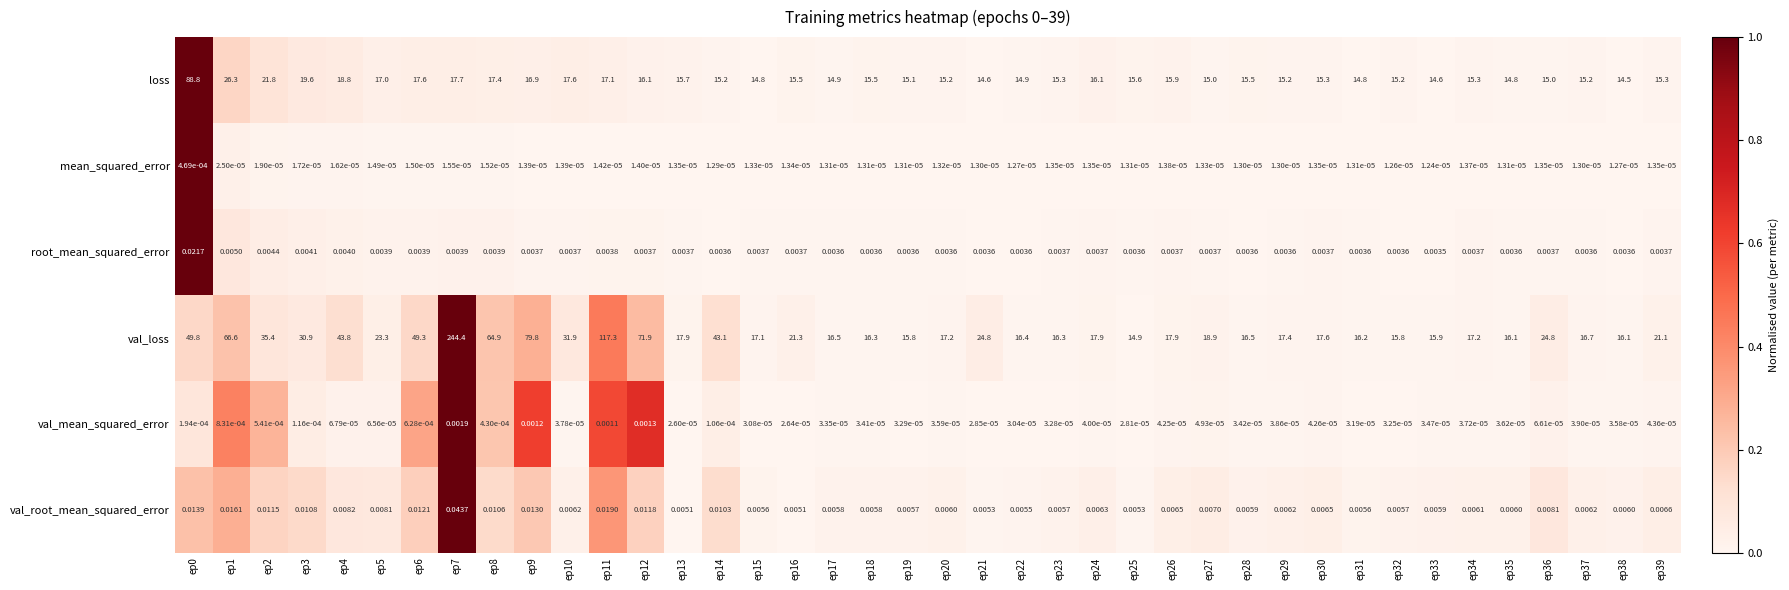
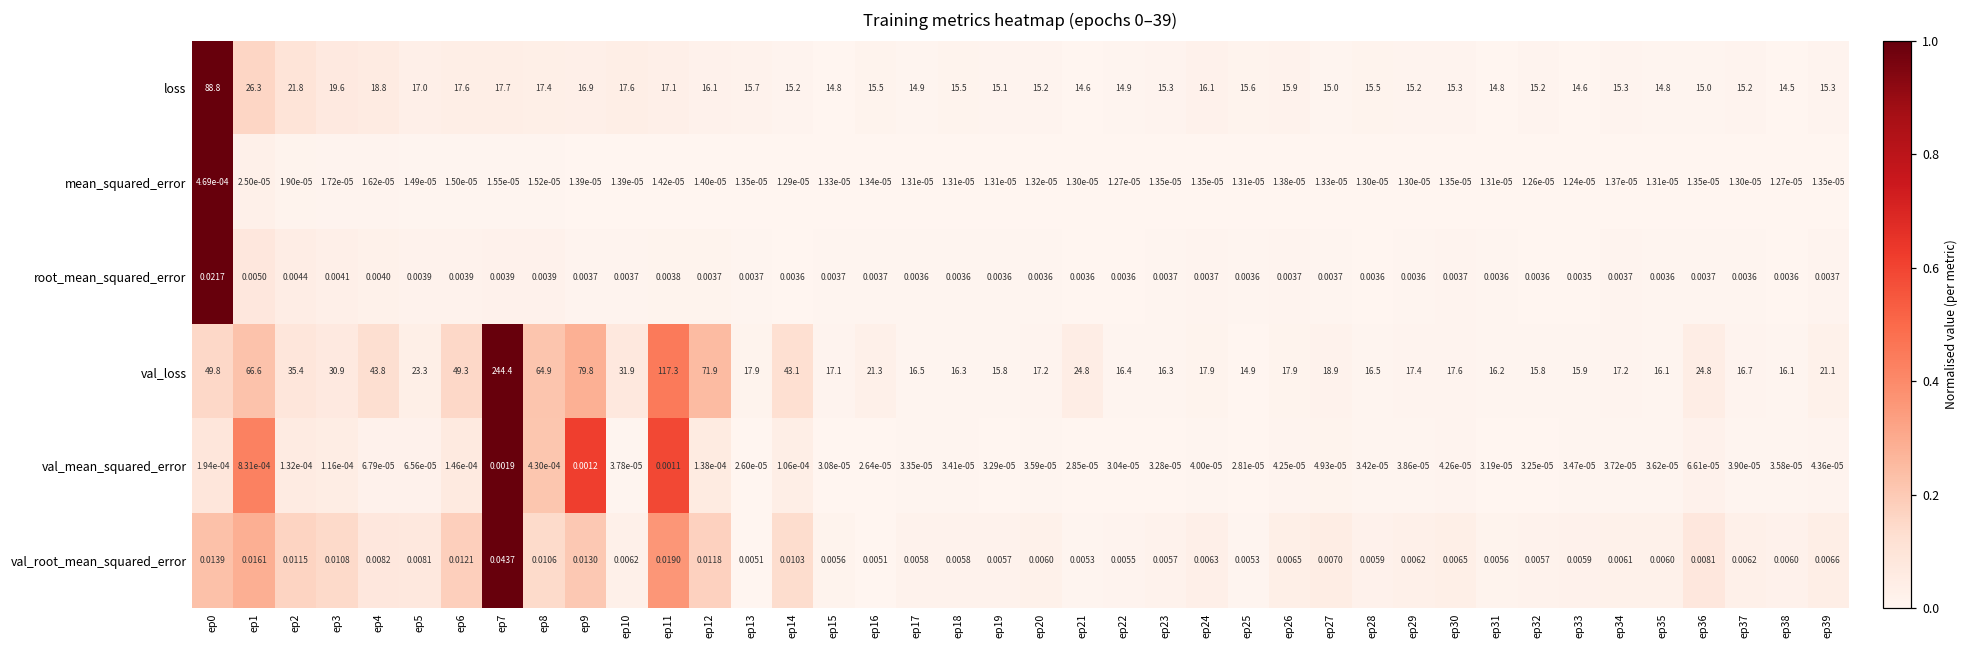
  {
    "val_mean_squared_error": {
      "ep0": "1.94e-04",
      "ep1": "8.31e-04",
-     "ep2": "5.41e-04",
+     "ep2": "1.32e-04",
      "ep3": "1.16e-04",
      "ep4": "6.79e-05",
      "ep5": "6.56e-05",
-     "ep6": "6.28e-04",
+     "ep6": "1.46e-04",
      "ep7": "0.0019",
      "ep8": "4.30e-04",
      "ep9": "0.0012",
      "ep10": "3.78e-05",
      "ep11": "0.0011",
-     "ep12": "0.0013",
+     "ep12": "1.38e-04",
      "ep13": "2.60e-05",
      "ep14": "1.06e-04",
      "ep15": "3.08e-05",
      "ep16": "2.64e-05",
      "ep17": "3.35e-05",
      "ep18": "3.41e-05",
      "ep19": "3.29e-05",
      "ep20": "3.59e-05",
      "ep21": "2.85e-05",
      "ep22": "3.04e-05",
      "ep23": "3.28e-05",
      "ep24": "4.00e-05",
      "ep25": "2.81e-05",
      "ep26": "4.25e-05",
      "ep27": "4.93e-05",
      "ep28": "3.42e-05",
      "ep29": "3.86e-05",
      "ep30": "4.26e-05",
      "ep31": "3.19e-05",
      "ep32": "3.25e-05",
      "ep33": "3.47e-05",
      "ep34": "3.72e-05",
      "ep35": "3.62e-05",
      "ep36": "6.61e-05",
      "ep37": "3.90e-05",
      "ep38": "3.58e-05",
      "ep39": "4.36e-05"
    }
  }
